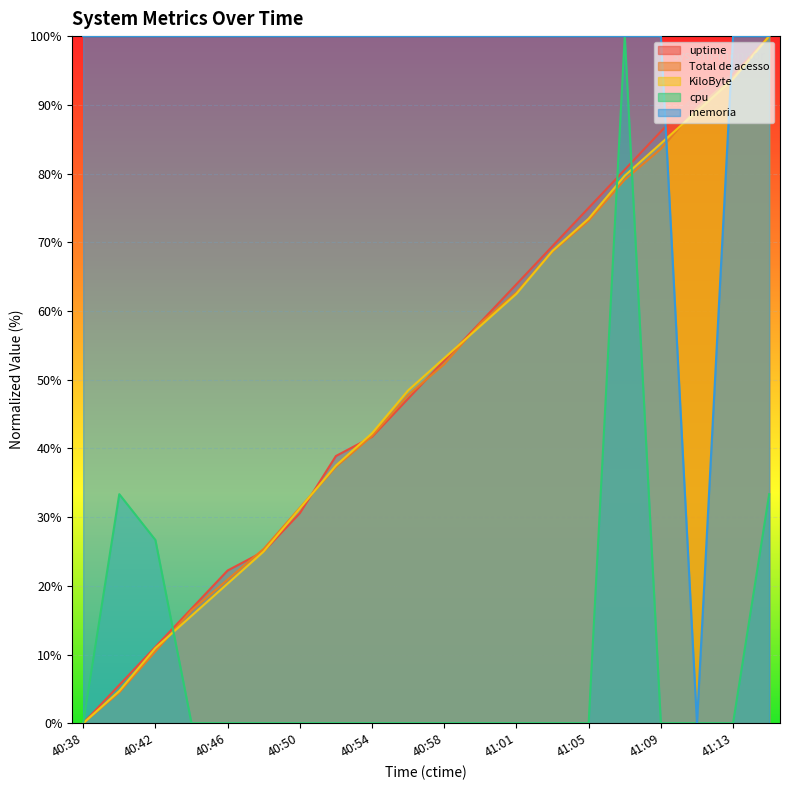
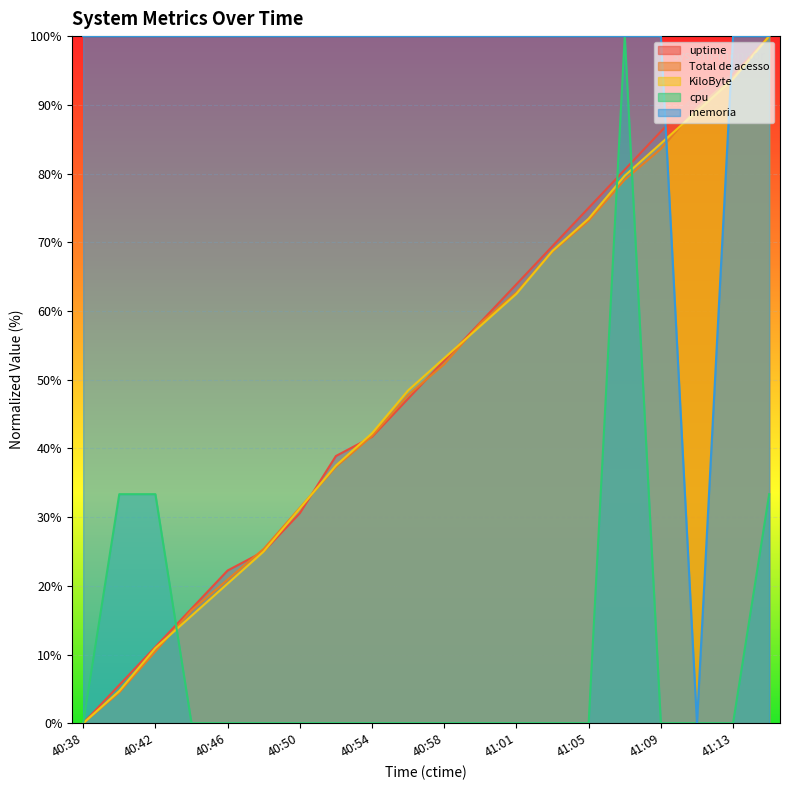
  {
    "KiloByte": {
      "40:46": "20%",
      "40:54": "42%",
      "41:09": "84%"
    },
    "cpu": {
-     "40:42": "27%",
+     "40:42": "33%",
      "40:46": "0%",
      "40:50": "0%",
      "40:54": "0%",
      "40:58": "0%",
      "41:01": "0%",
      "41:05": "0%",
      "41:09": "0%",
      "41:13": "0%"
    },
    "memoria": {
      "40:38": "100%",
      "40:42": "100%",
      "40:46": "100%",
      "40:50": "100%",
      "40:54": "100%",
      "40:58": "100%",
      "41:01": "100%",
      "41:05": "100%",
      "41:09": "100%",
      "41:13": "100%"
    }
  }
